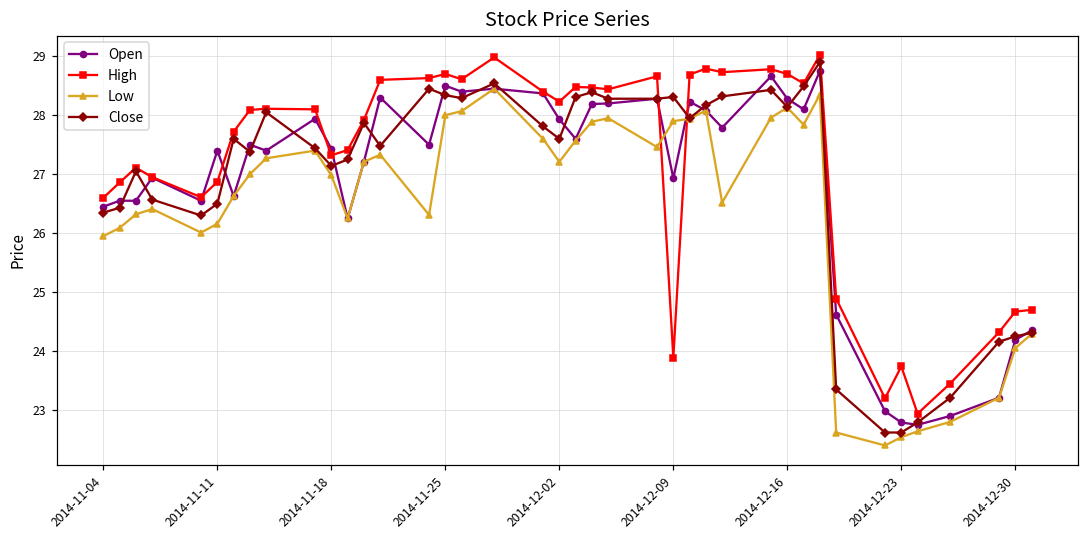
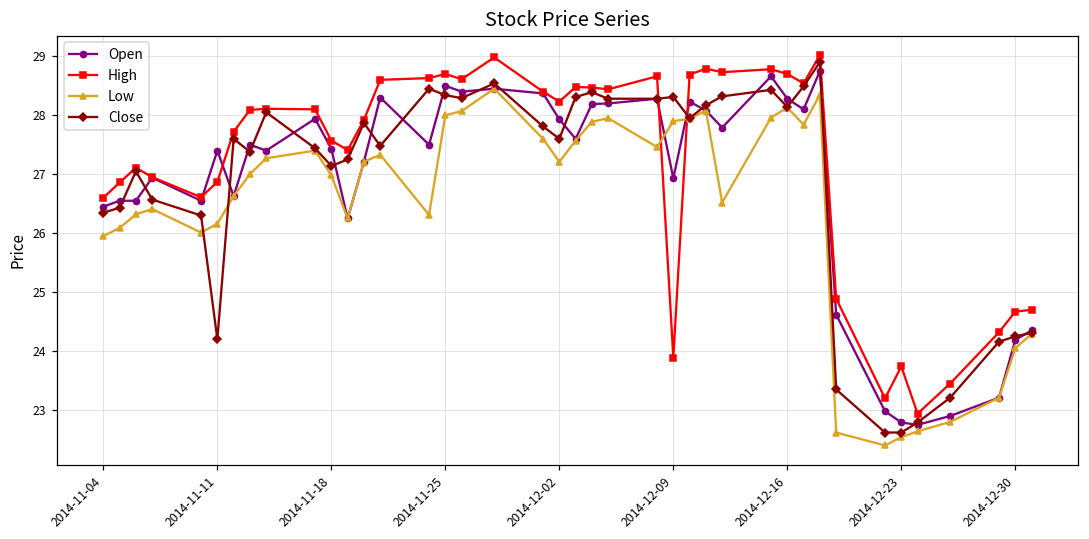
  {
    "Open": {
      "2014-11-04": 26.5,
      "2014-11-11": 27.4,
      "2014-11-18": 27.4,
      "2014-11-25": 28.5,
      "2014-12-02": 27.9,
      "2014-12-09": 26.9,
      "2014-12-16": 28.3,
      "2014-12-23": 22.8,
      "2014-12-30": 24.2
    },
    "High": {
      "2014-11-04": 26.6,
      "2014-11-11": 26.9,
-     "2014-11-18": 27.3,
+     "2014-11-18": 27.6,
      "2014-11-25": 28.7,
      "2014-12-02": 28.2,
      "2014-12-09": 23.9,
      "2014-12-16": 28.7,
      "2014-12-23": 23.7,
      "2014-12-30": 24.7
    },
    "Low": {
      "2014-11-04": 26.0,
      "2014-11-11": 26.2,
      "2014-11-18": 27.0,
      "2014-11-25": 28.0,
      "2014-12-02": 27.2,
      "2014-12-09": 27.9,
      "2014-12-23": 22.5,
      "2014-12-30": 24.1
    },
    "Close": {
      "2014-11-04": 26.4,
-     "2014-11-11": 26.5,
+     "2014-11-11": 24.2,
      "2014-11-18": 27.1,
      "2014-11-25": 28.3,
      "2014-12-02": 27.6,
      "2014-12-09": 28.3,
      "2014-12-23": 22.6,
      "2014-12-30": 24.3
    }
  }
